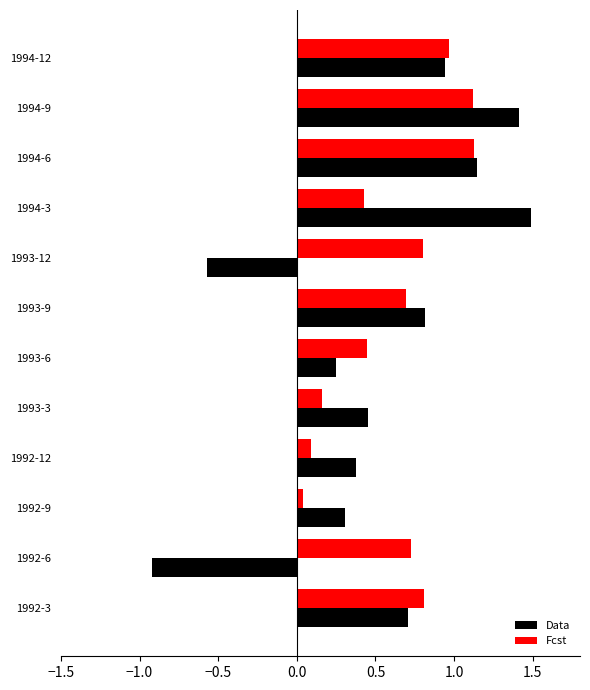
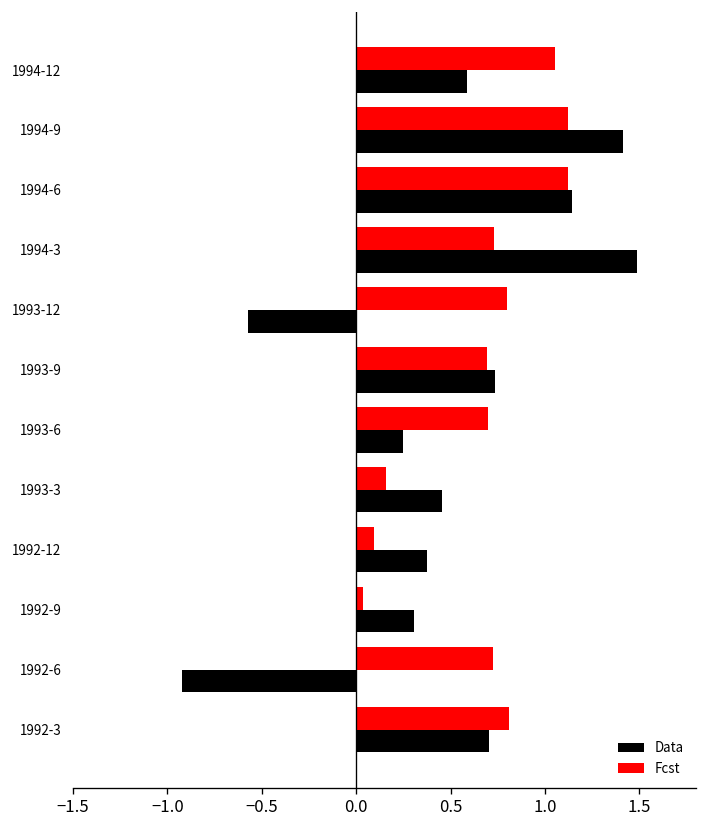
  {
    "Data": {
-     "1994-12": 0.94,
+     "1994-12": 0.59,
      "1994-9": 1.41,
      "1994-6": 1.14,
      "1994-3": 1.49,
      "1993-12": -0.57,
-     "1993-9": 0.81,
+     "1993-9": 0.74,
      "1993-6": 0.25,
      "1993-3": 0.45,
      "1992-12": 0.38,
      "1992-9": 0.30,
      "1992-6": -0.92,
      "1992-3": 0.71
    },
    "Fcst": {
-     "1994-12": 0.97,
+     "1994-12": 1.06,
      "1994-9": 1.12,
      "1994-6": 1.12,
-     "1994-3": 0.43,
+     "1994-3": 0.73,
      "1993-12": 0.80,
      "1993-9": 0.69,
-     "1993-6": 0.45,
+     "1993-6": 0.70,
      "1993-3": 0.16,
      "1992-12": 0.09,
      "1992-9": 0.04,
      "1992-6": 0.72,
      "1992-3": 0.81
    }
  }
